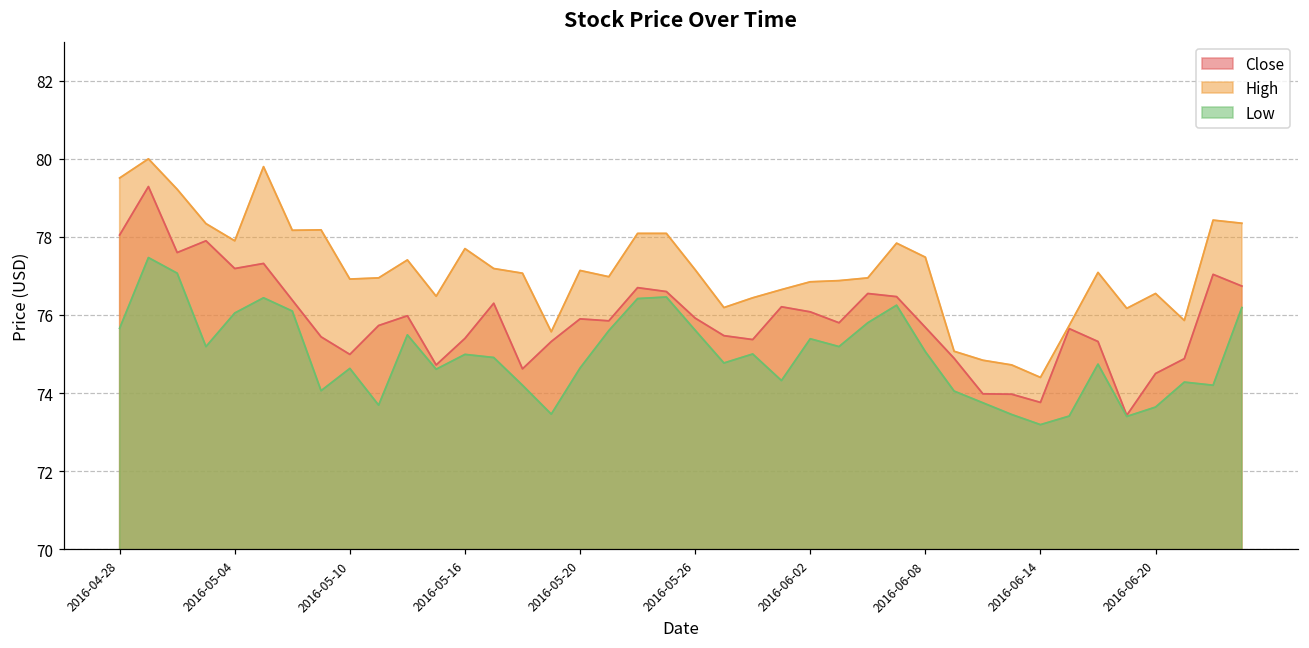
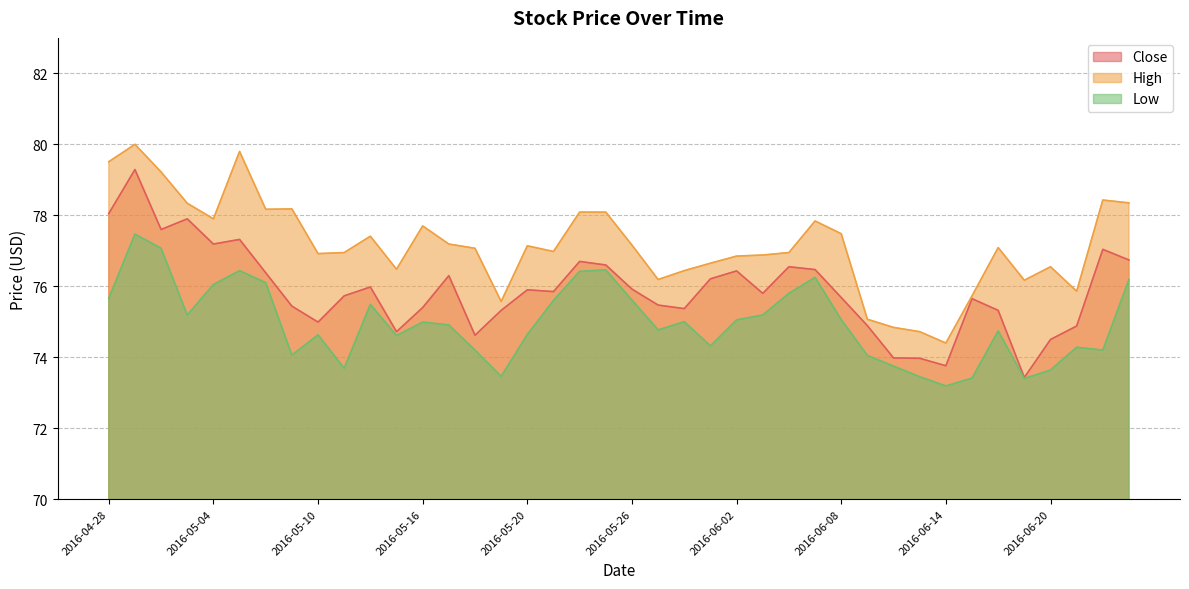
  {
    "Close": {
      "2016-04-28": 78.1,
      "2016-05-04": 77.2,
      "2016-05-10": 75.0,
      "2016-05-16": 75.4,
      "2016-05-20": 75.9,
      "2016-05-26": 75.9,
-     "2016-06-02": 76.1,
+     "2016-06-02": 76.4,
      "2016-06-08": 75.7,
      "2016-06-14": 73.8,
      "2016-06-20": 74.5
    },
    "High": {
      "2016-04-28": 79.5,
      "2016-05-04": 77.9,
      "2016-05-10": 76.9,
      "2016-05-16": 77.7,
      "2016-05-20": 77.1,
      "2016-05-26": 77.2,
      "2016-06-02": 76.8,
      "2016-06-08": 77.5,
      "2016-06-14": 74.4,
      "2016-06-20": 76.6
    },
    "Low": {
      "2016-04-28": 75.7,
      "2016-05-04": 76.1,
      "2016-05-10": 74.6,
      "2016-05-16": 75.0,
      "2016-05-20": 74.6,
      "2016-05-26": 75.6,
-     "2016-06-02": 75.4,
+     "2016-06-02": 75.1,
      "2016-06-08": 75.1,
      "2016-06-14": 73.2,
      "2016-06-20": 73.6
    }
  }
